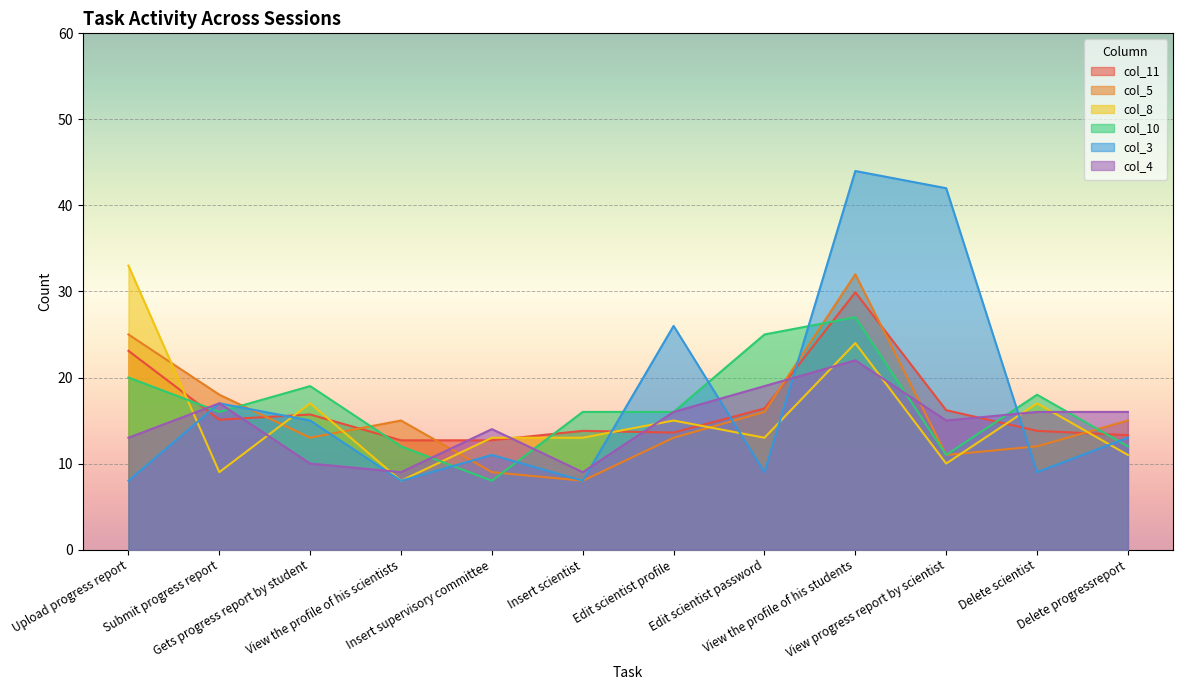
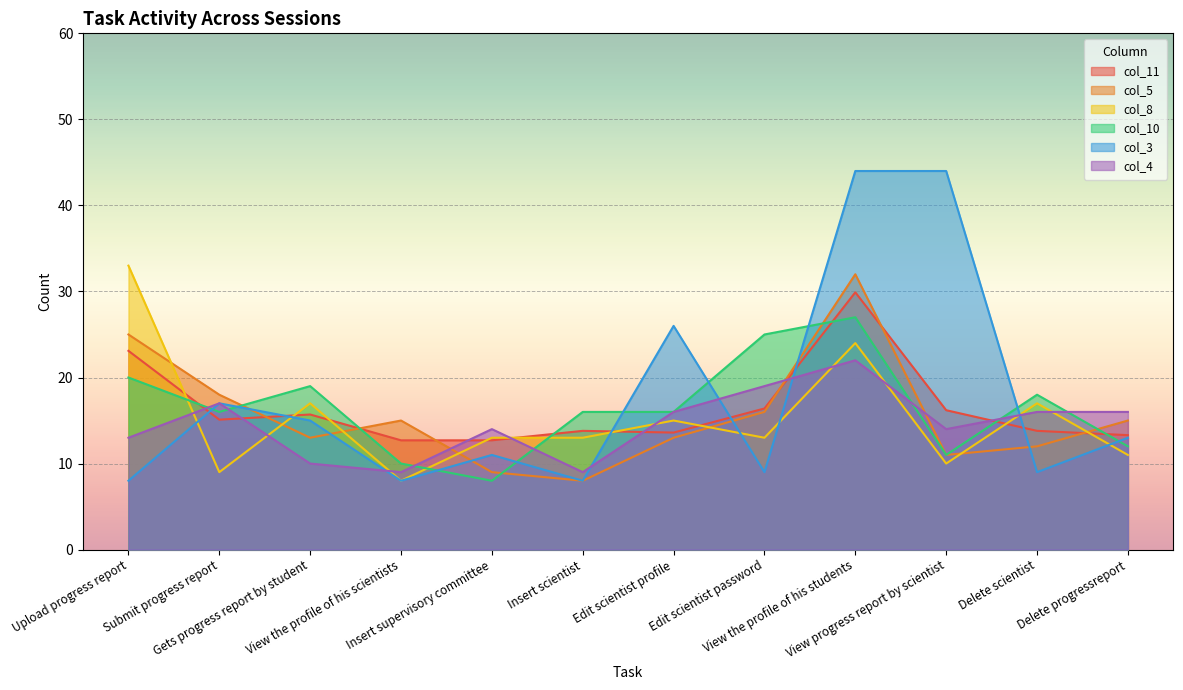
  {
    "col_8": {
      "Upload progress report": 33,
      "Submit progress report": 9,
      "Gets progress report by student": 17,
      "Insert supervisory committee": 13,
      "Insert scientist": 13,
      "Edit scientist profile": 15,
      "Edit scientist password": 13,
      "View the profile of his students": 24,
      "View progress report by scientist": 10,
      "Delete scientist": 17,
      "Delete progressreport": 11
    },
    "col_10": {
      "Upload progress report": 20,
      "Submit progress report": 16,
      "Gets progress report by student": 19,
-     "View the profile of his scientists": 12,
+     "View the profile of his scientists": 10,
      "Insert supervisory committee": 8,
      "Insert scientist": 16,
      "Edit scientist password": 25,
      "View the profile of his students": 27,
      "Delete scientist": 18,
      "Delete progressreport": 12
    },
    "col_3": {
      "Upload progress report": 8,
      "Gets progress report by student": 15,
      "Insert supervisory committee": 11,
      "Edit scientist profile": 26,
      "Edit scientist password": 9,
      "View the profile of his students": 44,
-     "View progress report by scientist": 42,
+     "View progress report by scientist": 44,
      "Delete scientist": 9
    },
    "col_4": {
      "Upload progress report": 13,
      "Gets progress report by student": 10,
      "View the profile of his scientists": 9,
      "Insert supervisory committee": 14,
      "Insert scientist": 9,
      "Edit scientist password": 19,
      "View the profile of his students": 22,
-     "View progress report by scientist": 15,
+     "View progress report by scientist": 14,
      "Delete scientist": 16,
      "Delete progressreport": 16
    }
  }
